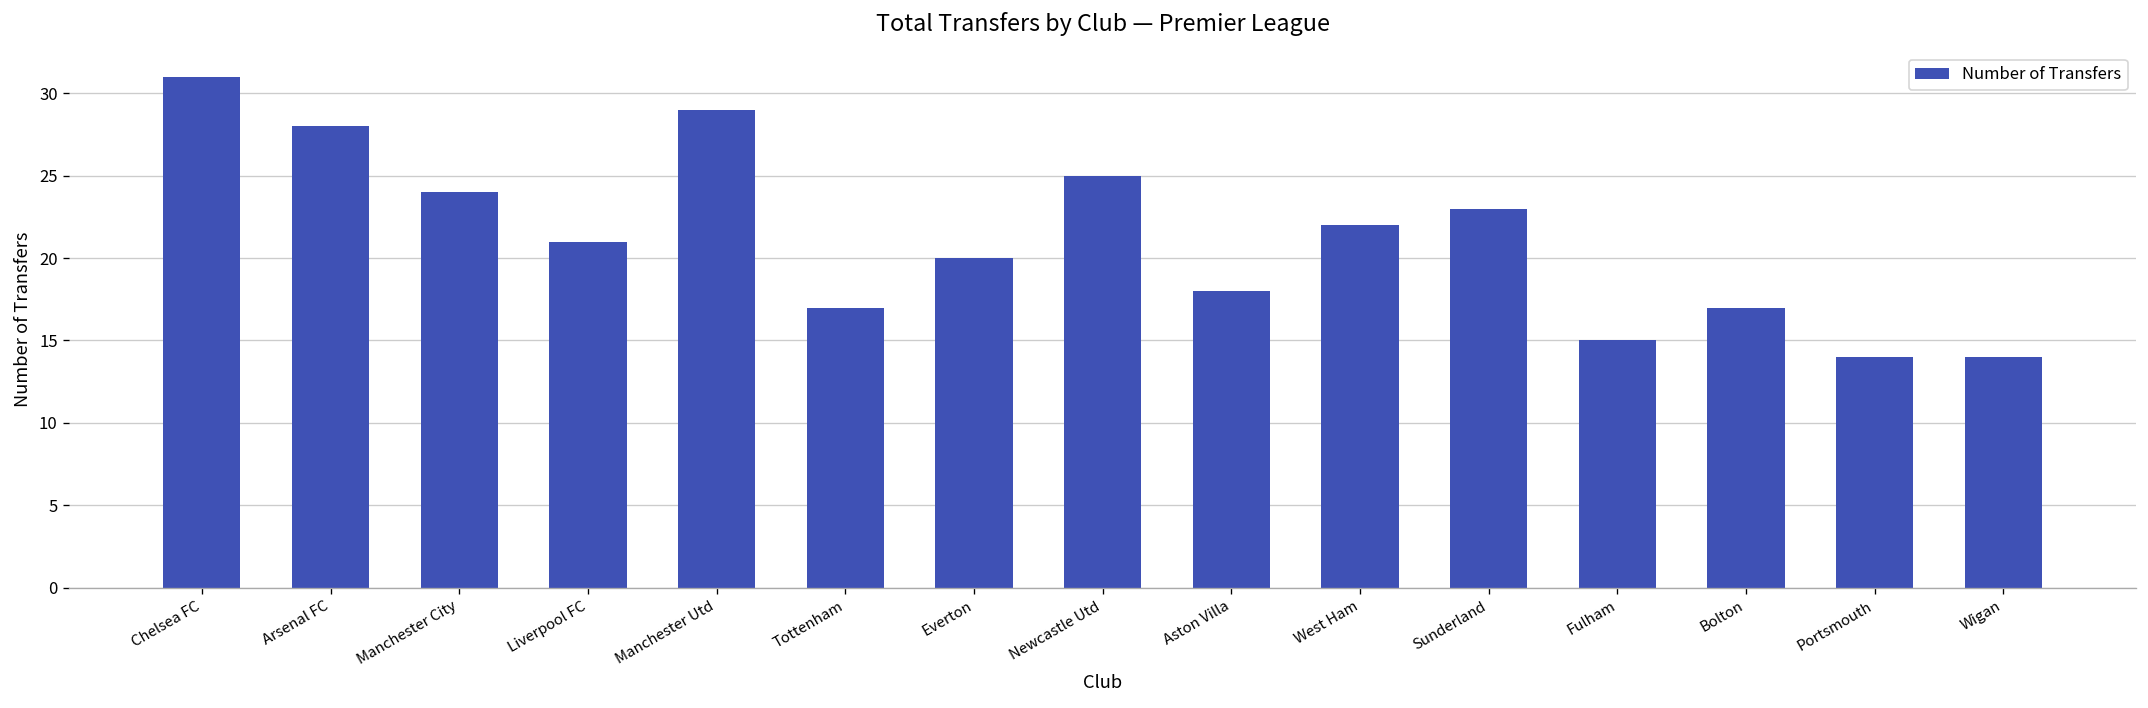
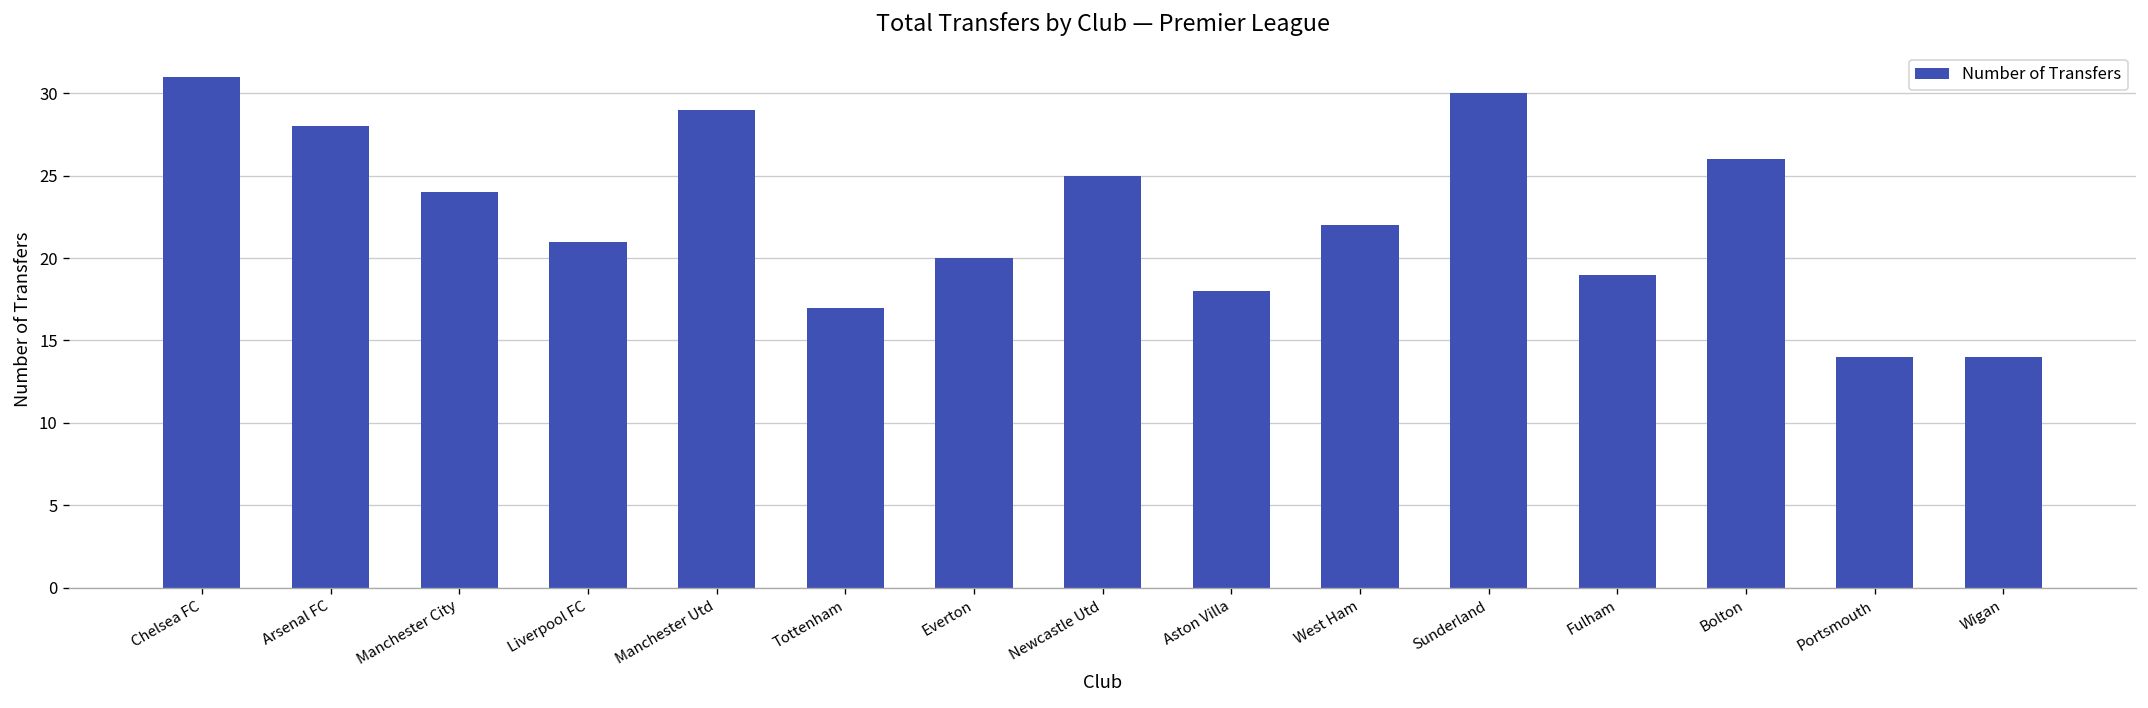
  {
    "Chelsea FC": 31,
    "Arsenal FC": 28,
    "Manchester City": 24,
    "Liverpool FC": 21,
    "Manchester Utd": 29,
    "Tottenham": 17,
    "Everton": 20,
    "Newcastle Utd": 25,
    "Aston Villa": 18,
    "West Ham": 22,
-   "Sunderland": 23,
-   "Fulham": 15,
-   "Bolton": 17,
+   "Sunderland": 30,
+   "Fulham": 19,
+   "Bolton": 26,
    "Portsmouth": 14,
    "Wigan": 14
  }
